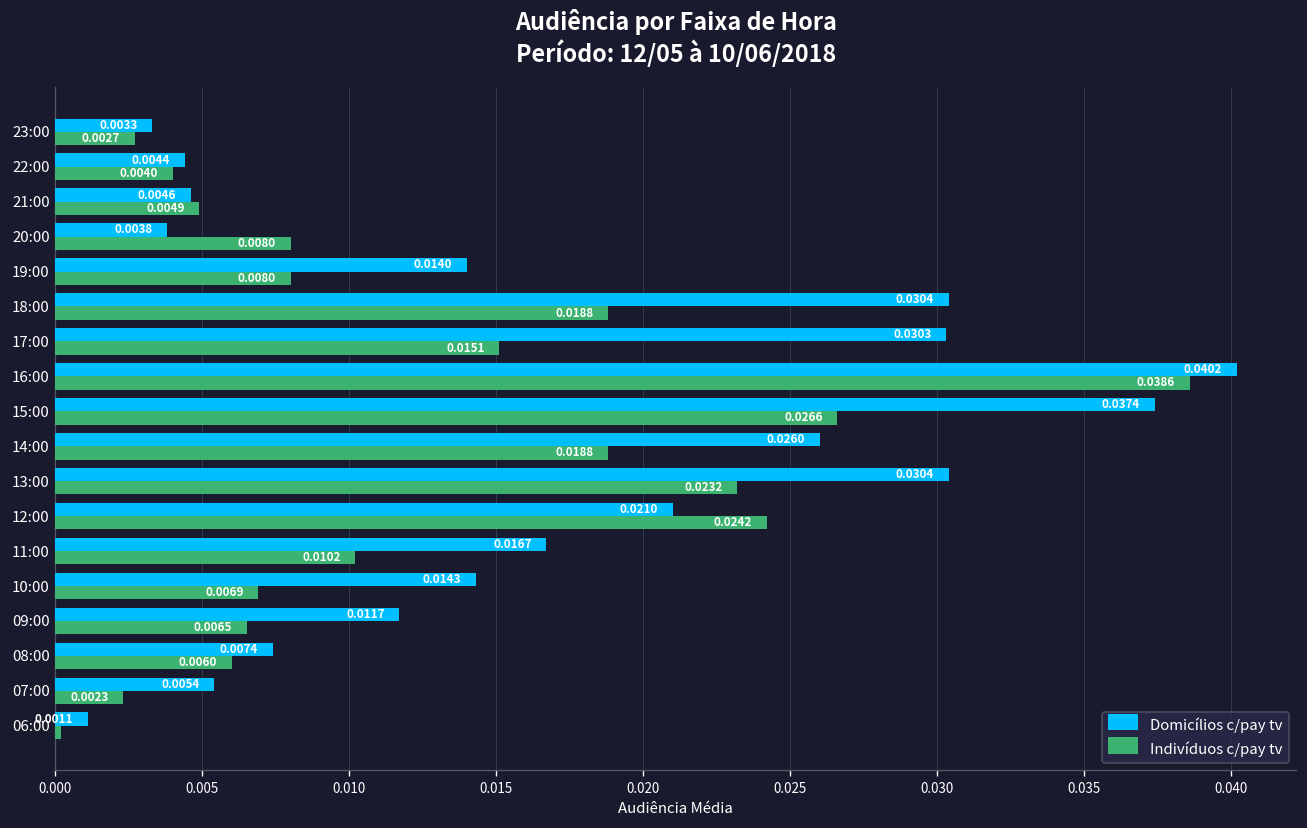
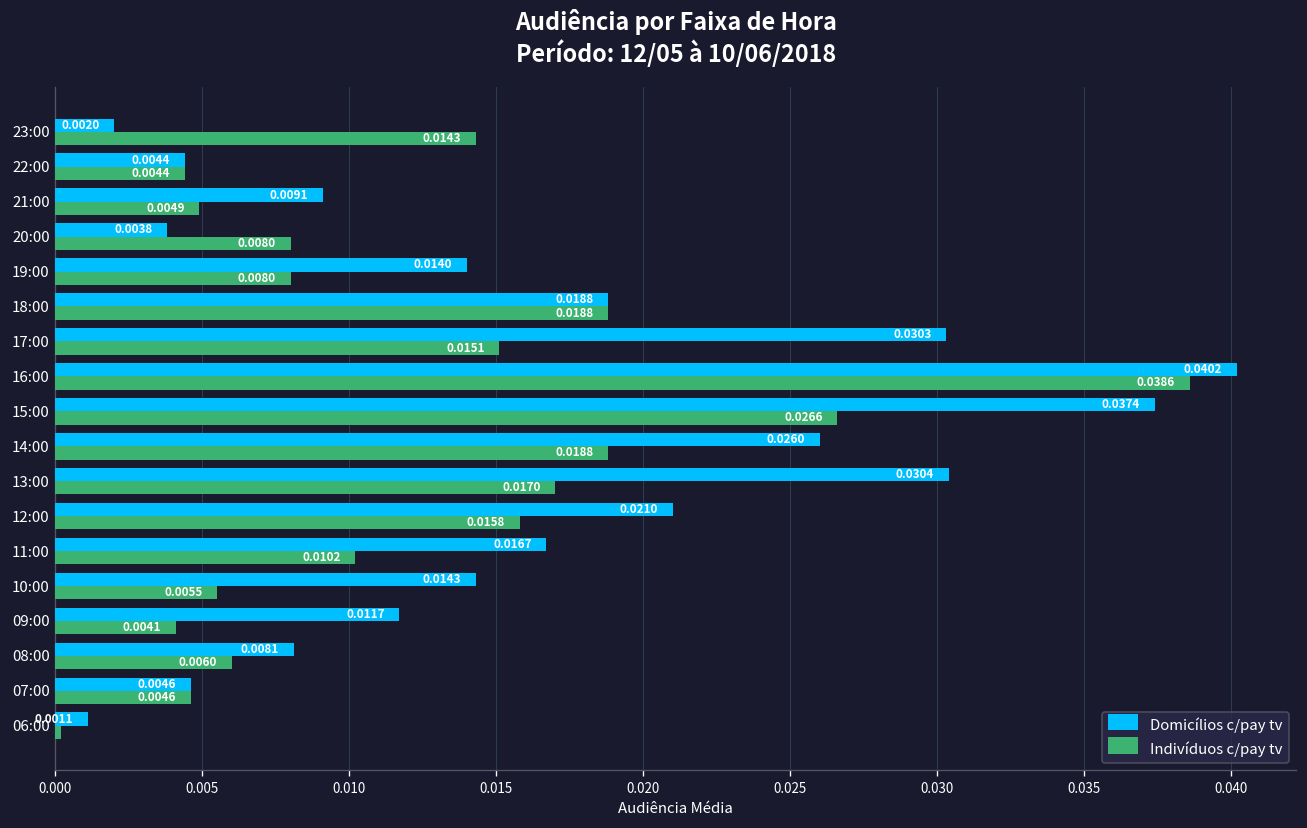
  {
    "Domicílios c/pay tv": {
-     "23:00": 0.0033,
+     "23:00": 0.0020,
      "22:00": 0.0044,
-     "21:00": 0.0046,
+     "21:00": 0.0091,
      "20:00": 0.0038,
      "19:00": 0.0140,
-     "18:00": 0.0304,
+     "18:00": 0.0188,
      "17:00": 0.0303,
      "16:00": 0.0402,
      "15:00": 0.0374,
      "14:00": 0.0260,
      "13:00": 0.0304,
      "12:00": 0.0210,
      "11:00": 0.0167,
      "10:00": 0.0143,
      "09:00": 0.0117,
-     "08:00": 0.0074,
-     "07:00": 0.0054,
+     "08:00": 0.0081,
+     "07:00": 0.0046,
      "06:00": 0.0011
    },
    "Indivíduos c/pay tv": {
-     "23:00": 0.0027,
-     "22:00": 0.0040,
+     "23:00": 0.0143,
+     "22:00": 0.0044,
      "21:00": 0.0049,
      "20:00": 0.0080,
      "19:00": 0.0080,
      "18:00": 0.0188,
      "17:00": 0.0151,
      "16:00": 0.0386,
      "15:00": 0.0266,
      "14:00": 0.0188,
-     "13:00": 0.0232,
-     "12:00": 0.0242,
+     "13:00": 0.0170,
+     "12:00": 0.0158,
      "11:00": 0.0102,
-     "10:00": 0.0069,
-     "09:00": 0.0065,
+     "10:00": 0.0055,
+     "09:00": 0.0041,
      "08:00": 0.0060,
-     "07:00": 0.0023
+     "07:00": 0.0046
    }
  }
